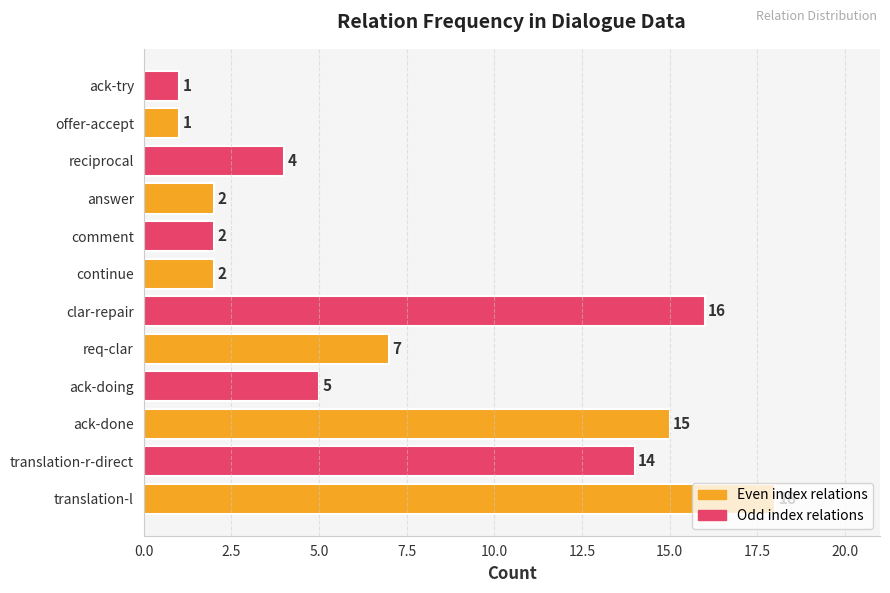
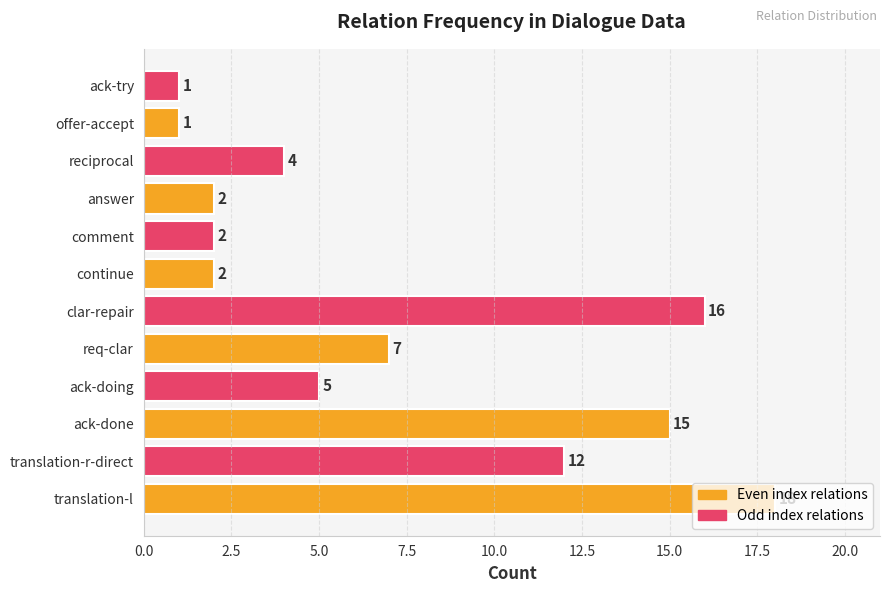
  {
    "ack-try": 1,
    "offer-accept": 1,
    "reciprocal": 4,
    "answer": 2,
    "comment": 2,
    "continue": 2,
    "clar-repair": 16,
    "req-clar": 7,
    "ack-doing": 5,
    "ack-done": 15,
-   "translation-r-direct": 14
+   "translation-r-direct": 12
  }
